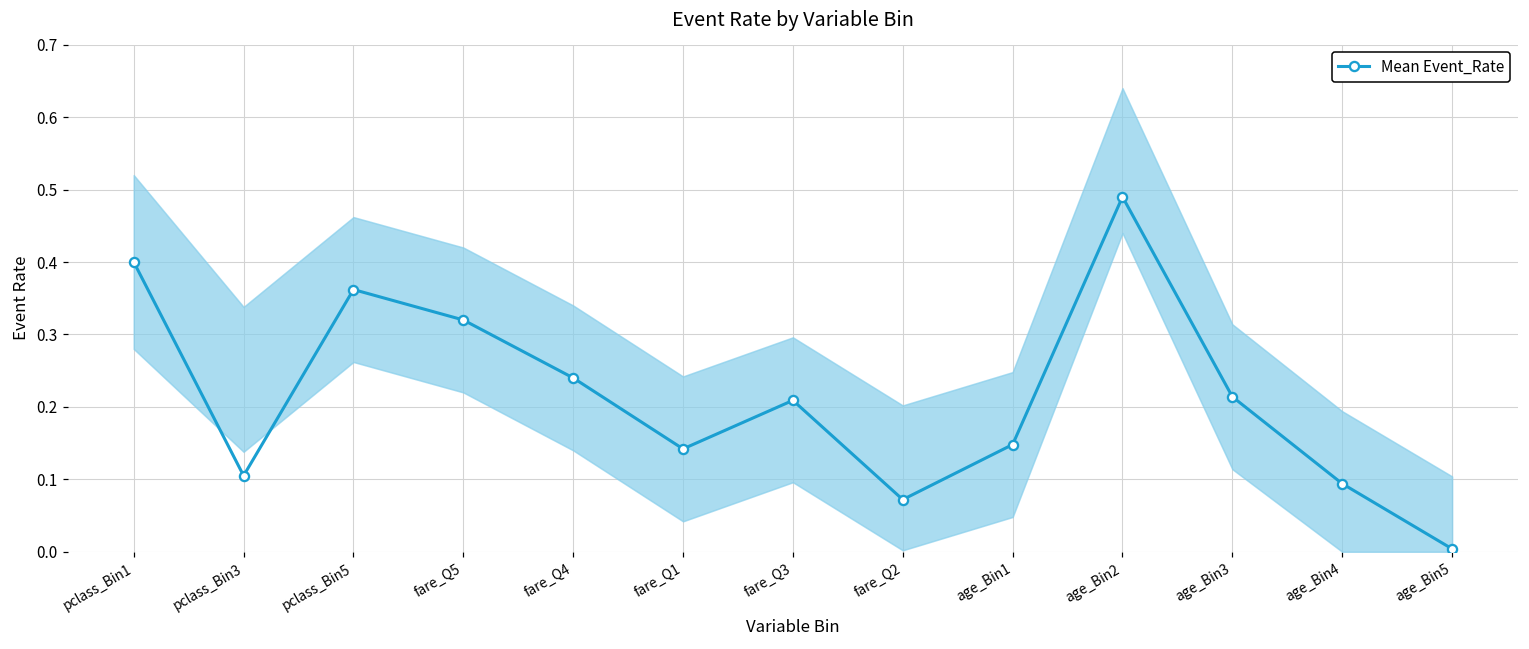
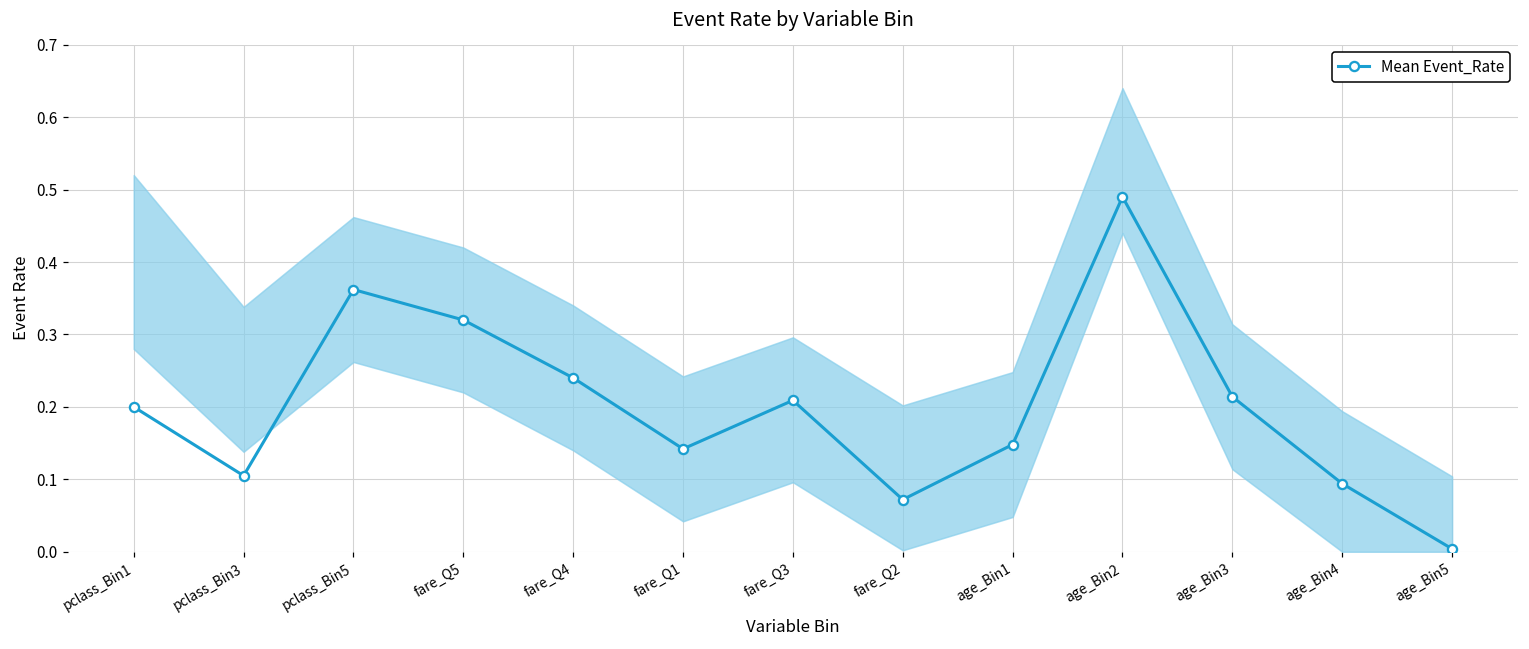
  {
    "Mean Event_Rate": {
-     "pclass_Bin1": 0.4,
+     "pclass_Bin1": 0.2,
      "pclass_Bin3": 0.11,
      "pclass_Bin5": 0.36,
      "fare_Q5": 0.32,
      "fare_Q4": 0.24,
      "fare_Q1": 0.14,
      "fare_Q3": 0.21,
      "fare_Q2": 0.07,
      "age_Bin1": 0.15,
      "age_Bin2": 0.49,
      "age_Bin3": 0.21,
      "age_Bin4": 0.09,
      "age_Bin5": 0.00
    }
  }
